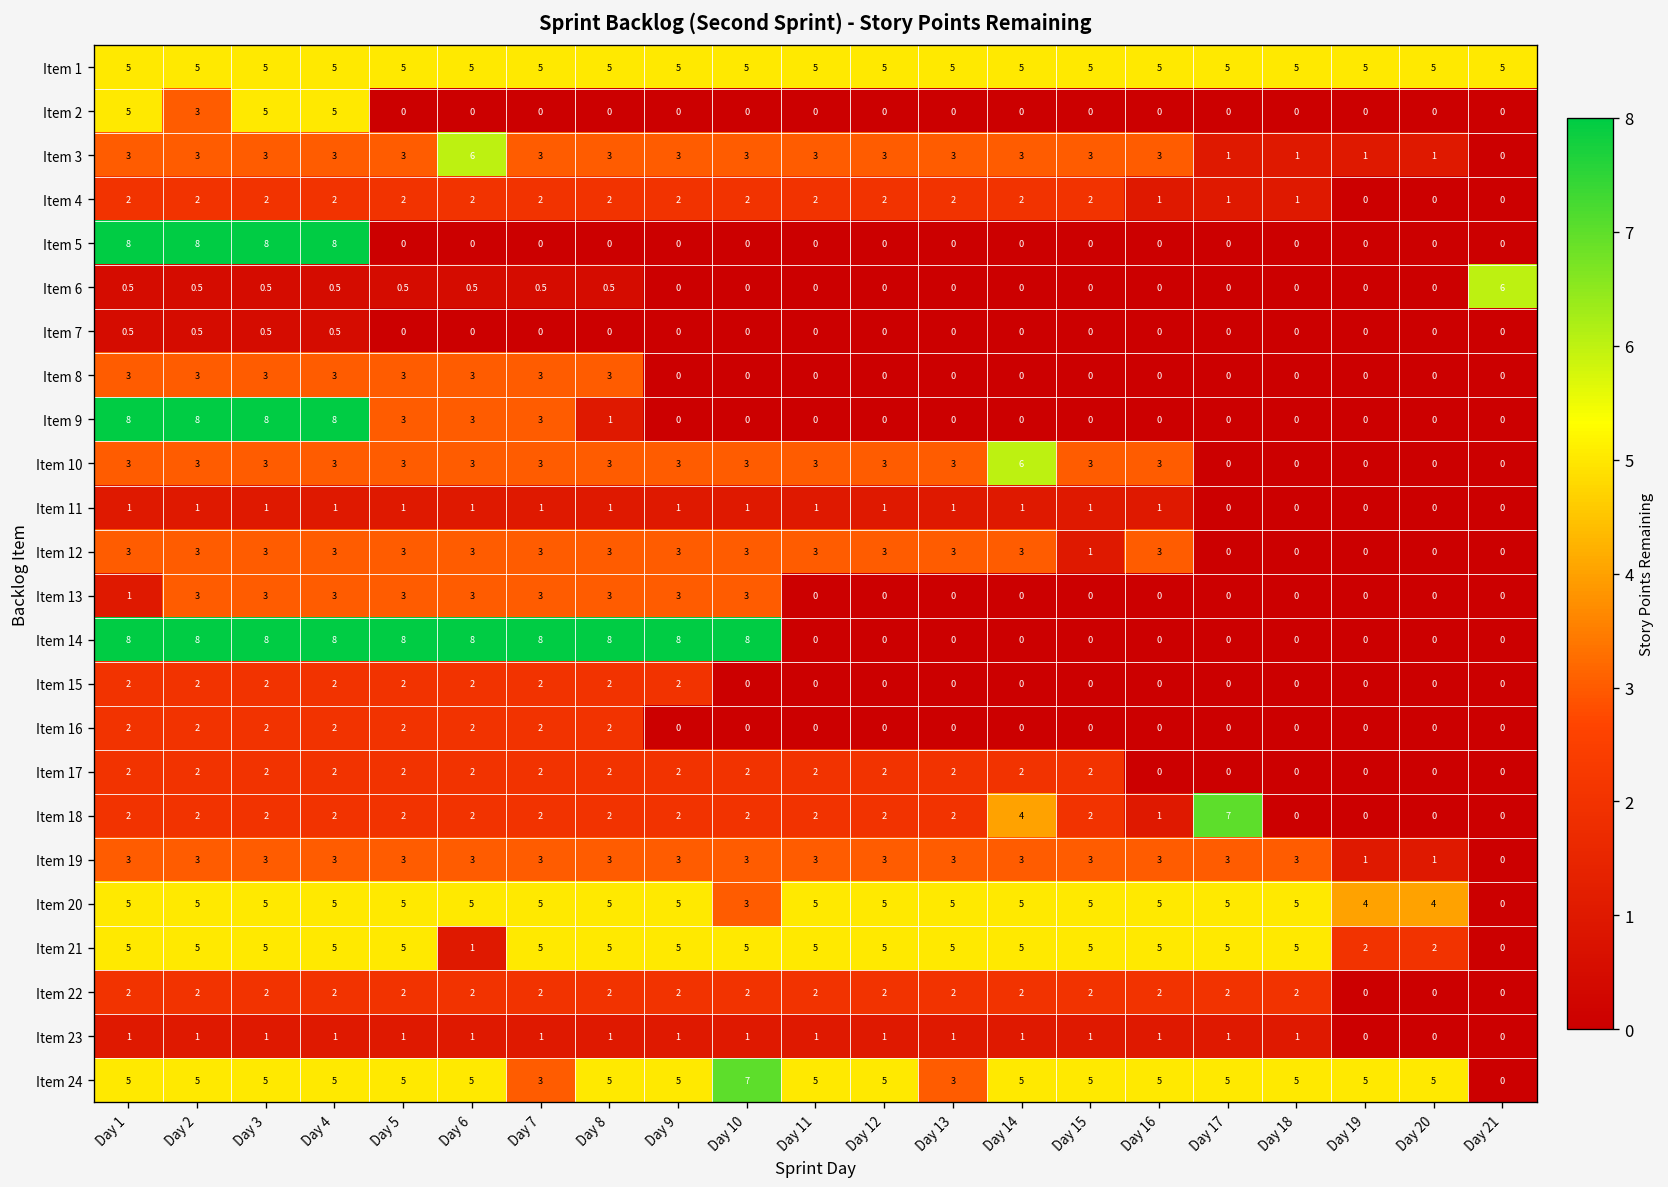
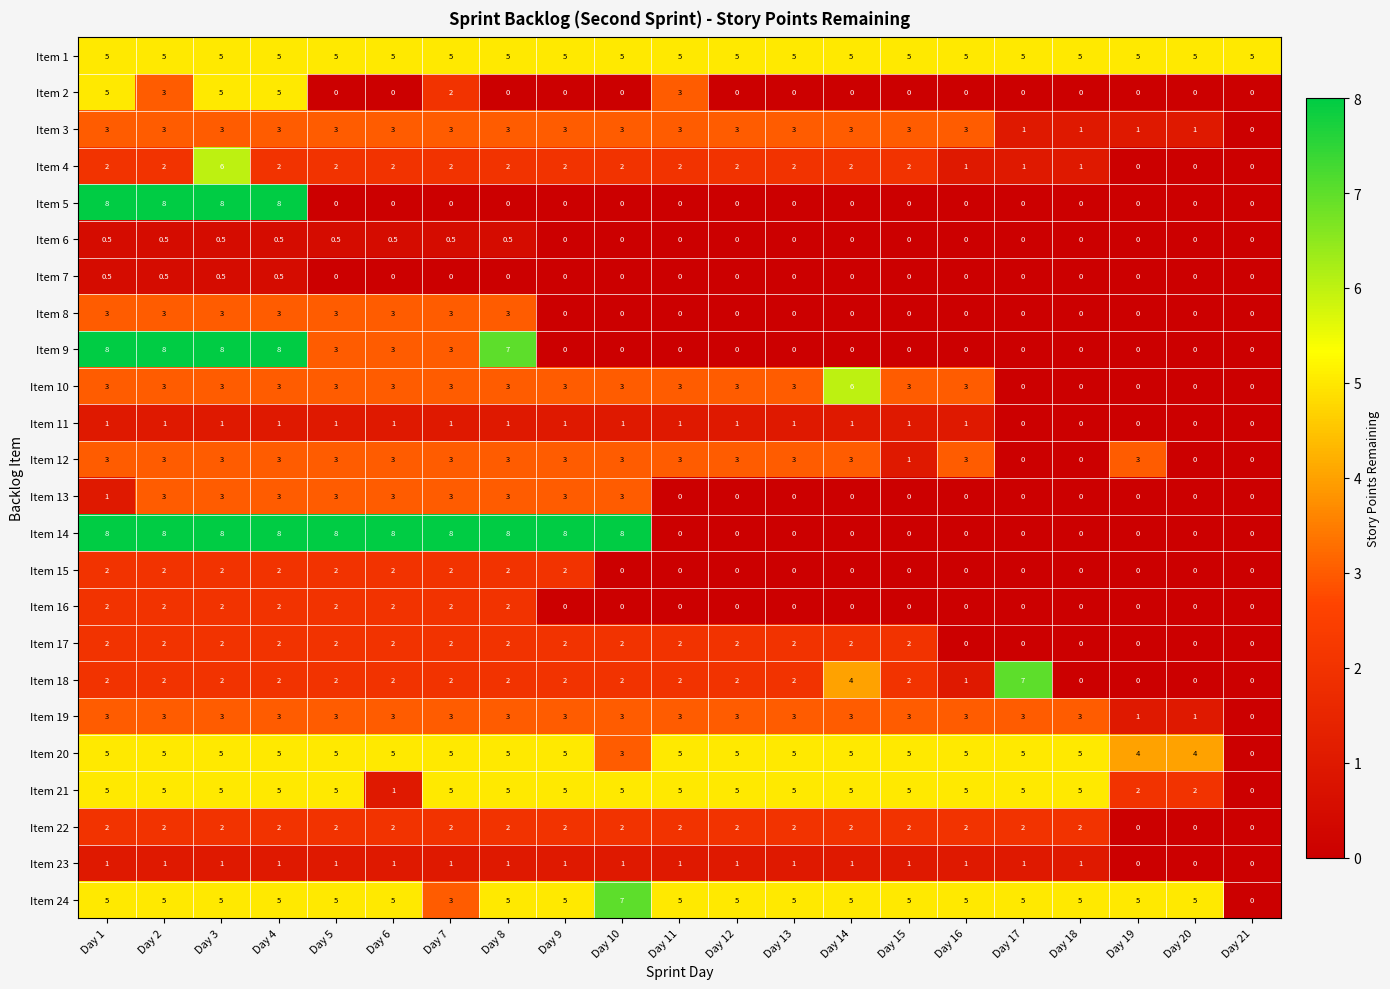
  {
    "Item 2": {
      "Day 1": 5,
      "Day 2": 3,
      "Day 3": 5,
      "Day 4": 5,
      "Day 5": 0,
      "Day 6": 0,
-     "Day 7": 0,
+     "Day 7": 2,
      "Day 8": 0,
      "Day 9": 0,
      "Day 10": 0,
-     "Day 11": 0,
+     "Day 11": 3,
      "Day 12": 0,
      "Day 13": 0,
      "Day 14": 0,
      "Day 15": 0,
      "Day 16": 0,
      "Day 17": 0,
      "Day 18": 0,
      "Day 19": 0,
      "Day 20": 0,
      "Day 21": 0
    },
    "Item 3": {
      "Day 1": 3,
      "Day 2": 3,
      "Day 3": 3,
      "Day 4": 3,
      "Day 5": 3,
-     "Day 6": 6,
+     "Day 6": 3,
      "Day 7": 3,
      "Day 8": 3,
      "Day 9": 3,
      "Day 10": 3,
      "Day 11": 3,
      "Day 12": 3,
      "Day 13": 3,
      "Day 14": 3,
      "Day 15": 3,
      "Day 16": 3,
      "Day 17": 1,
      "Day 18": 1,
      "Day 19": 1,
      "Day 20": 1,
      "Day 21": 0
    },
    "Item 4": {
      "Day 1": 2,
      "Day 2": 2,
-     "Day 3": 2,
+     "Day 3": 6,
      "Day 4": 2,
      "Day 5": 2,
      "Day 6": 2,
      "Day 7": 2,
      "Day 8": 2,
      "Day 9": 2,
      "Day 10": 2,
      "Day 11": 2,
      "Day 12": 2,
      "Day 13": 2,
      "Day 14": 2,
      "Day 15": 2,
      "Day 16": 1,
      "Day 17": 1,
      "Day 18": 1,
      "Day 19": 0,
      "Day 20": 0,
      "Day 21": 0
    },
    "Item 6": {
      "Day 1": 0.5,
      "Day 2": 0.5,
      "Day 3": 0.5,
      "Day 4": 0.5,
      "Day 5": 0.5,
      "Day 6": 0.5,
      "Day 7": 0.5,
      "Day 8": 0.5,
      "Day 9": 0,
      "Day 10": 0,
      "Day 11": 0,
      "Day 12": 0,
      "Day 13": 0,
      "Day 14": 0,
      "Day 15": 0,
      "Day 16": 0,
      "Day 17": 0,
      "Day 18": 0,
      "Day 19": 0,
      "Day 20": 0,
-     "Day 21": 6
+     "Day 21": 0
    },
    "Item 9": {
      "Day 1": 8,
      "Day 2": 8,
      "Day 3": 8,
      "Day 4": 8,
      "Day 5": 3,
      "Day 6": 3,
      "Day 7": 3,
-     "Day 8": 1,
+     "Day 8": 7,
      "Day 9": 0,
      "Day 10": 0,
      "Day 11": 0,
      "Day 12": 0,
      "Day 13": 0,
      "Day 14": 0,
      "Day 15": 0,
      "Day 16": 0,
      "Day 17": 0,
      "Day 18": 0,
      "Day 19": 0,
      "Day 20": 0,
      "Day 21": 0
    },
    "Item 12": {
      "Day 1": 3,
      "Day 2": 3,
      "Day 3": 3,
      "Day 4": 3,
      "Day 5": 3,
      "Day 6": 3,
      "Day 7": 3,
      "Day 8": 3,
      "Day 9": 3,
      "Day 10": 3,
      "Day 11": 3,
      "Day 12": 3,
      "Day 13": 3,
      "Day 14": 3,
      "Day 15": 1,
      "Day 16": 3,
      "Day 17": 0,
      "Day 18": 0,
-     "Day 19": 0,
+     "Day 19": 3,
      "Day 20": 0,
      "Day 21": 0
    },
    "Item 24": {
      "Day 1": 5,
      "Day 2": 5,
      "Day 3": 5,
      "Day 4": 5,
      "Day 5": 5,
      "Day 6": 5,
      "Day 7": 3,
      "Day 8": 5,
      "Day 9": 5,
      "Day 10": 7,
      "Day 11": 5,
      "Day 12": 5,
-     "Day 13": 3,
+     "Day 13": 5,
      "Day 14": 5,
      "Day 15": 5,
      "Day 16": 5,
      "Day 17": 5,
      "Day 18": 5,
      "Day 19": 5,
      "Day 20": 5,
      "Day 21": 0
    }
  }
